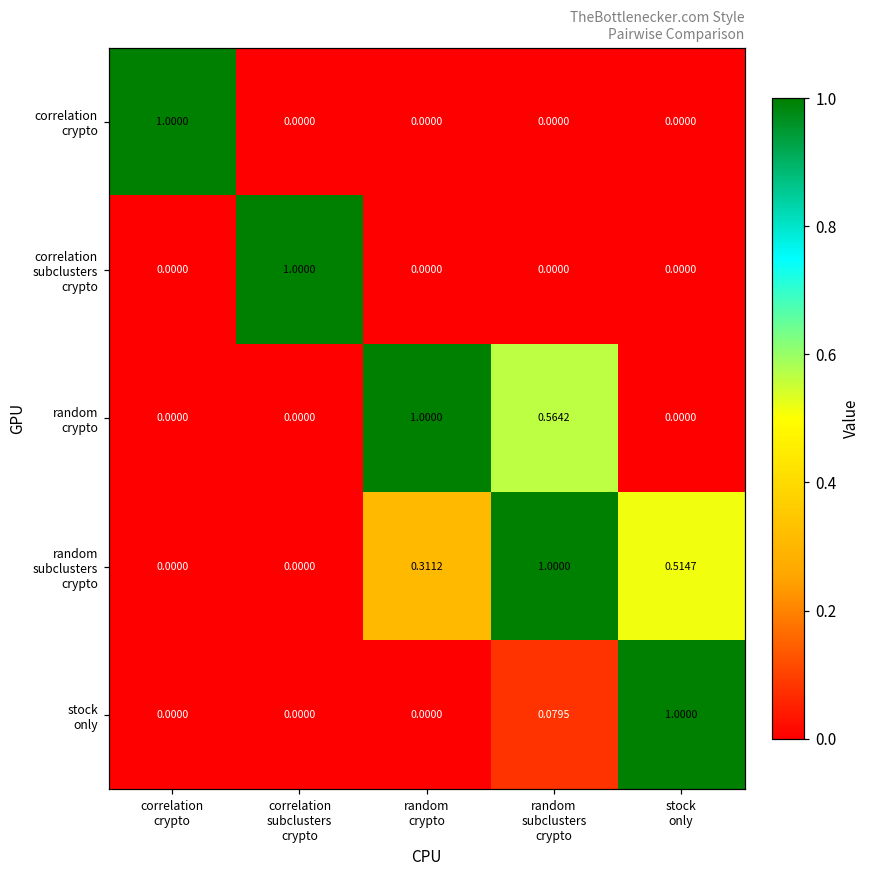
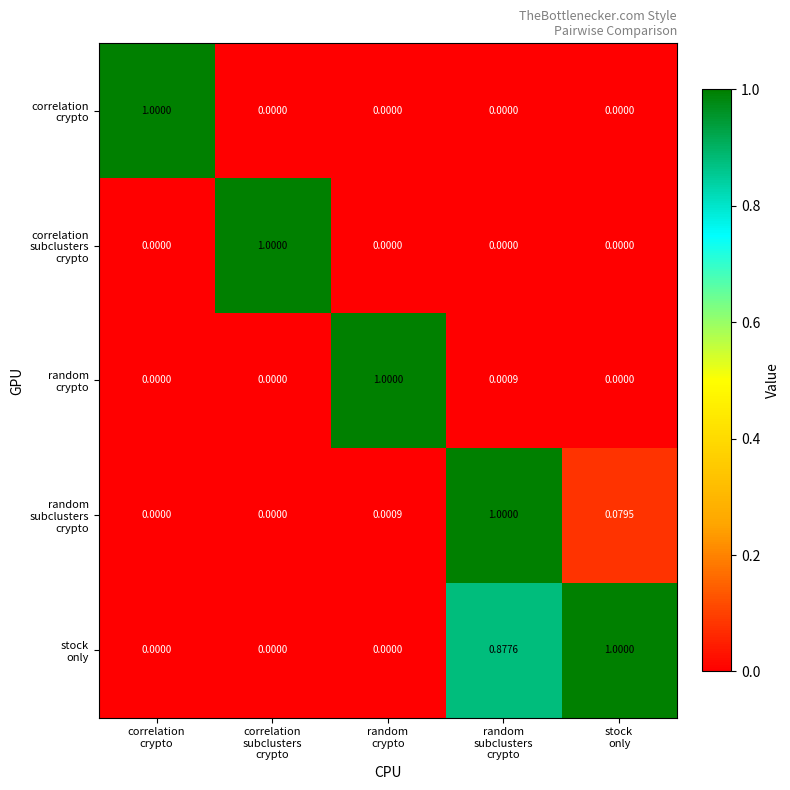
  {
    "correlation crypto": {
      "correlation crypto": 1.0000,
      "correlation subclusters crypto": 0.0000,
      "random crypto": 0.0000,
      "random subclusters crypto": 0.0000,
      "stock only": 0.0000
    },
    "correlation subclusters crypto": {
      "correlation crypto": 0.0000,
      "correlation subclusters crypto": 1.0000,
      "random crypto": 0.0000,
      "random subclusters crypto": 0.0000,
      "stock only": 0.0000
    },
    "random crypto": {
      "correlation crypto": 0.0000,
      "correlation subclusters crypto": 0.0000,
      "random crypto": 1.0000,
-     "random subclusters crypto": 0.5642,
+     "random subclusters crypto": 0.0009,
      "stock only": 0.0000
    },
    "random subclusters crypto": {
      "correlation crypto": 0.0000,
      "correlation subclusters crypto": 0.0000,
-     "random crypto": 0.3112,
+     "random crypto": 0.0009,
      "random subclusters crypto": 1.0000,
-     "stock only": 0.5147
+     "stock only": 0.0795
    },
    "stock only": {
      "correlation crypto": 0.0000,
      "correlation subclusters crypto": 0.0000,
      "random crypto": 0.0000,
-     "random subclusters crypto": 0.0795,
+     "random subclusters crypto": 0.8776,
      "stock only": 1.0000
    }
  }
